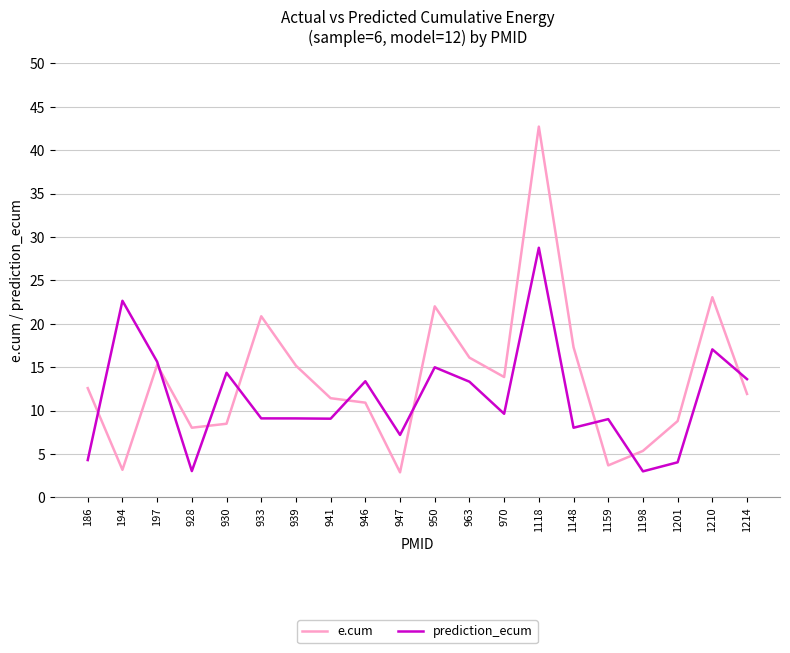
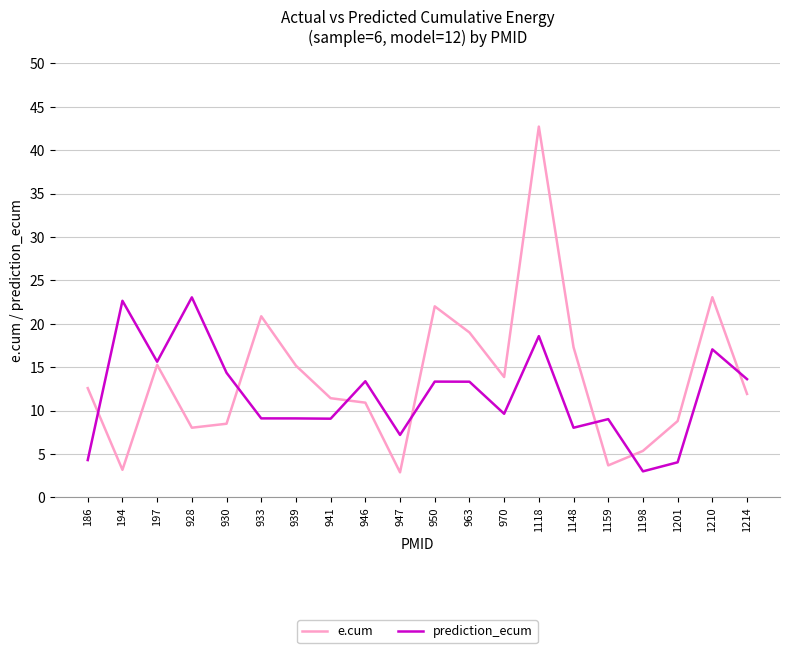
  {
    "e.cum": {
      "186": 13,
      "194": 3,
      "197": 15,
      "928": 8,
      "930": 8,
      "933": 21,
      "939": 15,
      "941": 11,
      "946": 11,
      "947": 3,
      "950": 22,
-     "963": 16,
+     "963": 19,
      "970": 14,
      "1118": 43,
      "1148": 17,
      "1159": 4,
      "1198": 5,
      "1201": 9,
      "1210": 23,
      "1214": 12
    },
    "prediction_ecum": {
      "186": 4,
      "194": 23,
      "197": 16,
-     "928": 3,
+     "928": 23,
      "930": 14,
      "933": 9,
      "939": 9,
      "941": 9,
      "946": 13,
      "947": 7,
-     "950": 15,
+     "950": 13,
      "963": 13,
      "970": 10,
-     "1118": 29,
+     "1118": 19,
      "1148": 8,
      "1159": 9,
      "1198": 3,
      "1201": 4,
      "1210": 17,
      "1214": 14
    }
  }
